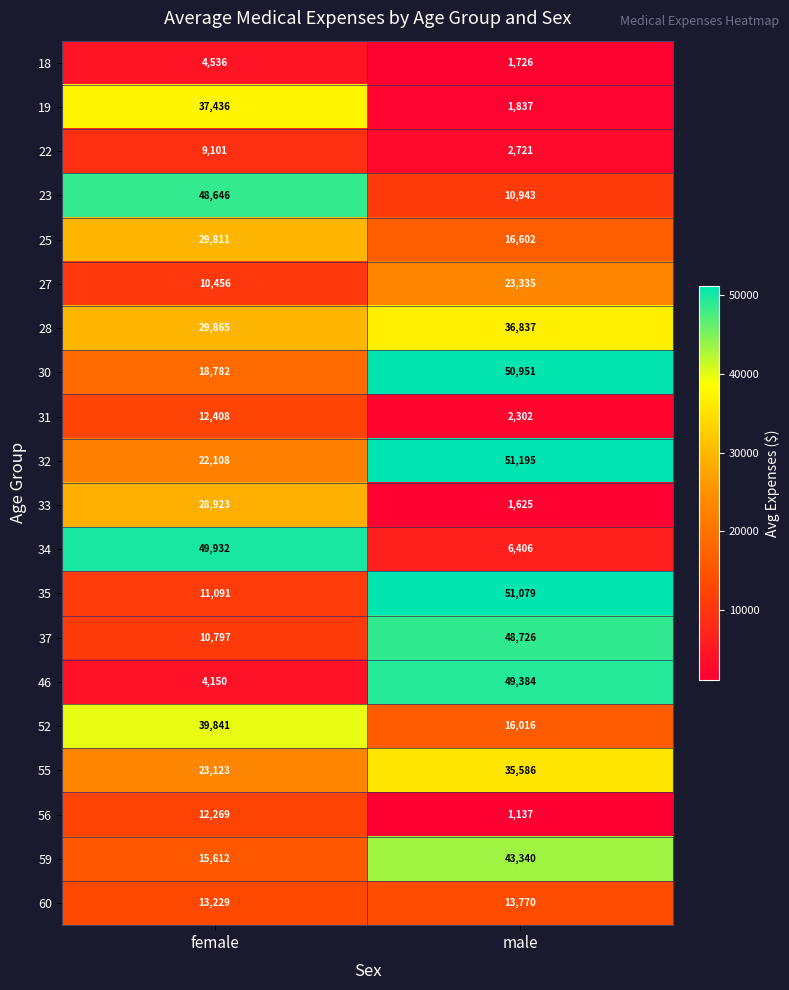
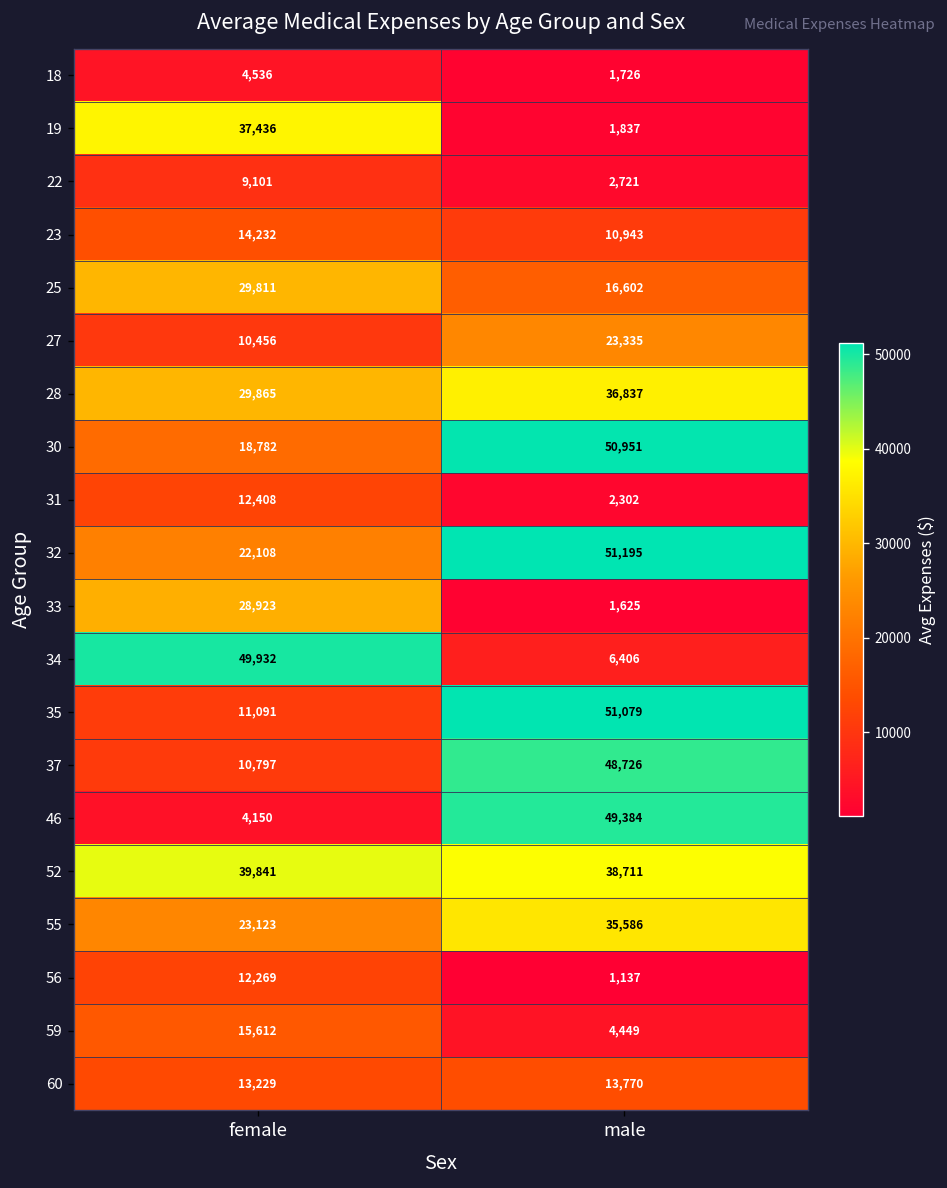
  {
    "18": {
      "female": "4,536",
      "male": "1,726"
    },
    "19": {
      "female": "37,436",
      "male": "1,837"
    },
    "22": {
      "female": "9,101",
      "male": "2,721"
    },
    "23": {
-     "female": "48,646",
+     "female": "14,232",
      "male": "10,943"
    },
    "25": {
      "female": "29,811",
      "male": "16,602"
    },
    "27": {
      "female": "10,456",
      "male": "23,335"
    },
    "28": {
      "female": "29,865",
      "male": "36,837"
    },
    "30": {
      "female": "18,782",
      "male": "50,951"
    },
    "31": {
      "female": "12,408",
      "male": "2,302"
    },
    "32": {
      "female": "22,108",
      "male": "51,195"
    },
    "33": {
      "female": "28,923",
      "male": "1,625"
    },
    "34": {
      "female": "49,932",
      "male": "6,406"
    },
    "35": {
      "female": "11,091",
      "male": "51,079"
    },
    "37": {
      "female": "10,797",
      "male": "48,726"
    },
    "46": {
      "female": "4,150",
      "male": "49,384"
    },
    "52": {
      "female": "39,841",
-     "male": "16,016"
+     "male": "38,711"
    },
    "55": {
      "female": "23,123",
      "male": "35,586"
    },
    "56": {
      "female": "12,269",
      "male": "1,137"
    },
    "59": {
      "female": "15,612",
-     "male": "43,340"
+     "male": "4,449"
    },
    "60": {
      "female": "13,229",
      "male": "13,770"
    }
  }
